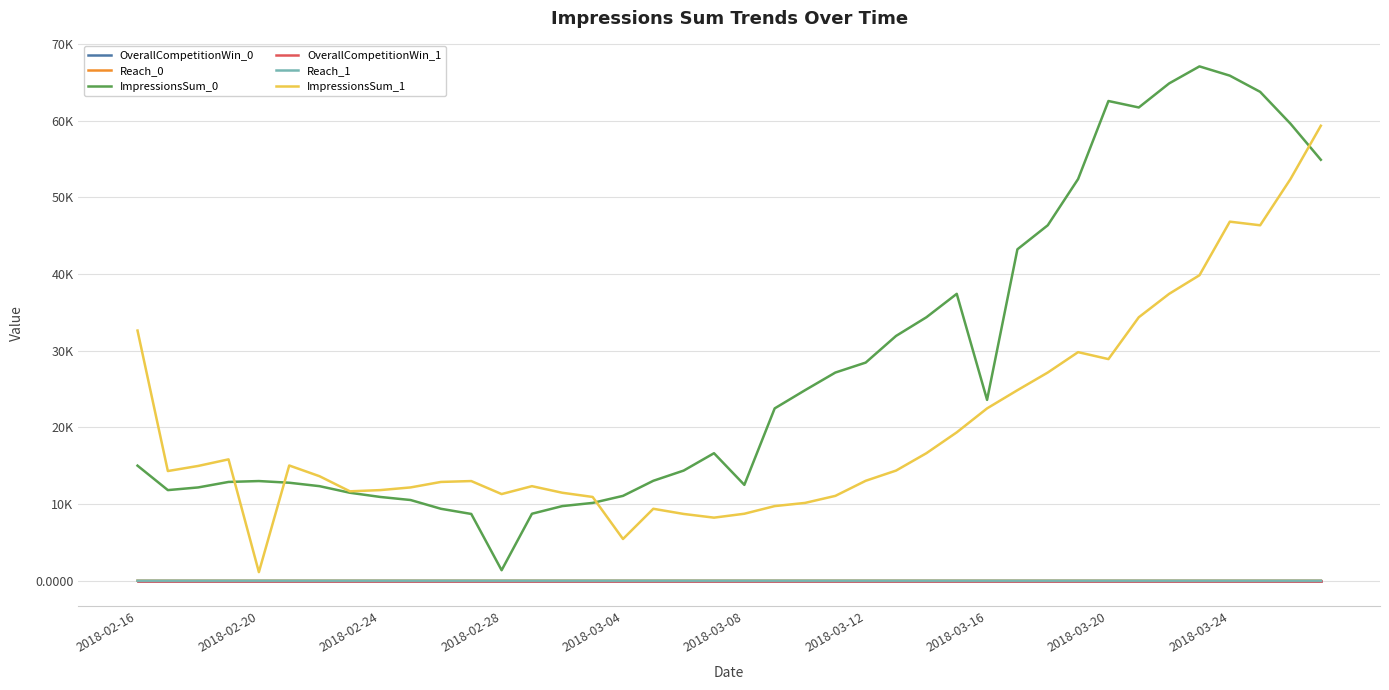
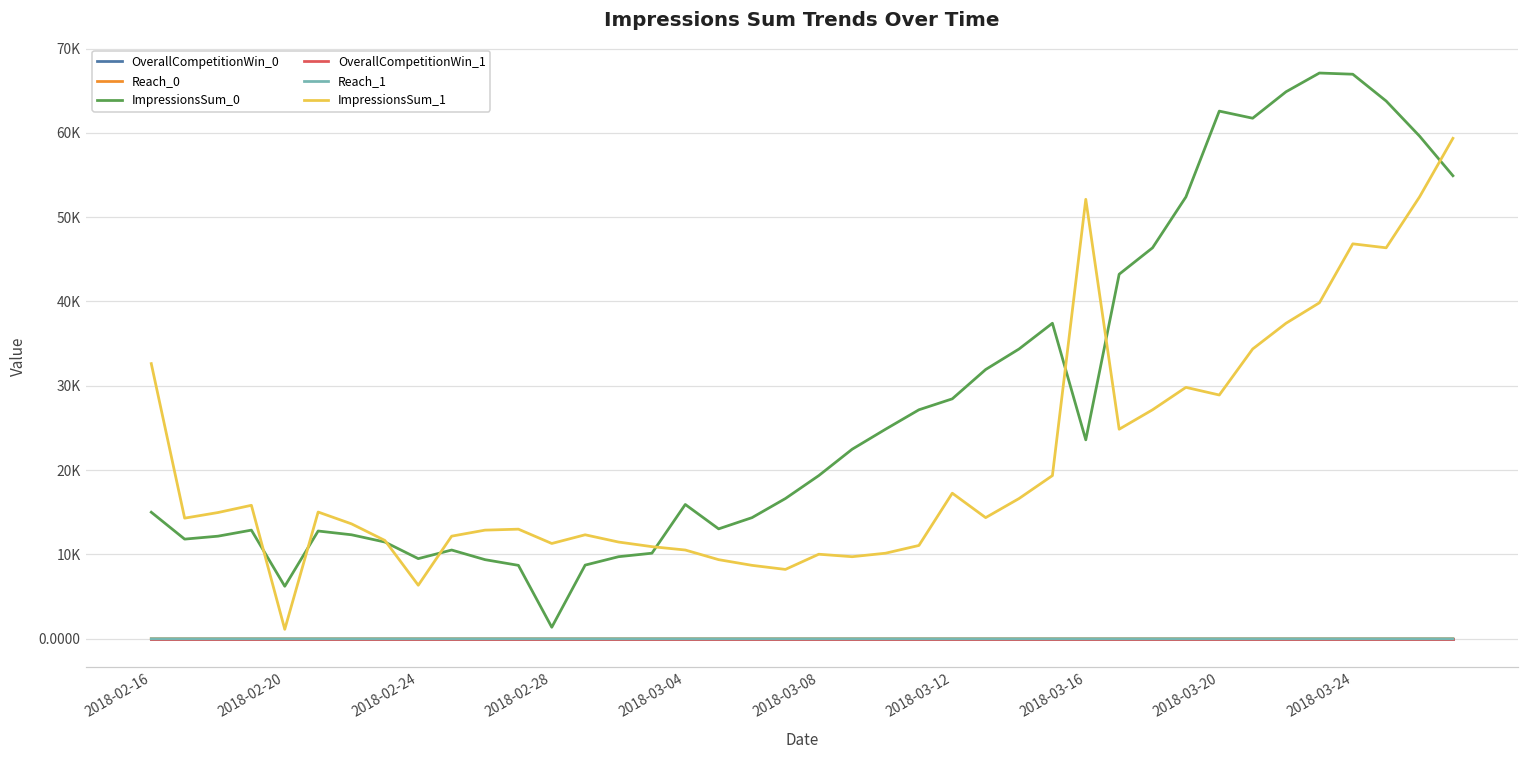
  {
    "Reach_1": {
      "2018-02-16": 0,
      "2018-02-20": 0,
      "2018-02-24": 0,
      "2018-02-28": 0,
      "2018-03-04": 0,
      "2018-03-08": 0,
      "2018-03-12": 0,
      "2018-03-16": 0,
      "2018-03-20": 0,
      "2018-03-24": 0
    },
    "ImpressionsSum_0": {
      "2018-02-16": 15000,
-     "2018-02-20": 13000,
-     "2018-02-24": 11000,
+     "2018-02-20": 6000,
+     "2018-02-24": 10000,
      "2018-02-28": 1000,
-     "2018-03-04": 11000,
-     "2018-03-08": 12000,
+     "2018-03-04": 16000,
+     "2018-03-08": 19000,
      "2018-03-12": 28000,
      "2018-03-16": 24000,
      "2018-03-20": 63000,
-     "2018-03-24": 66000
+     "2018-03-24": 67000
    },
    "ImpressionsSum_1": {
      "2018-02-16": 33000,
      "2018-02-20": 1000,
-     "2018-02-24": 12000,
+     "2018-02-24": 6000,
      "2018-02-28": 11000,
-     "2018-03-04": 5000,
-     "2018-03-08": 9000,
-     "2018-03-12": 13000,
-     "2018-03-16": 22000,
+     "2018-03-04": 11000,
+     "2018-03-08": 10000,
+     "2018-03-12": 17000,
+     "2018-03-16": 52000,
      "2018-03-20": 29000,
      "2018-03-24": 47000
    }
  }
